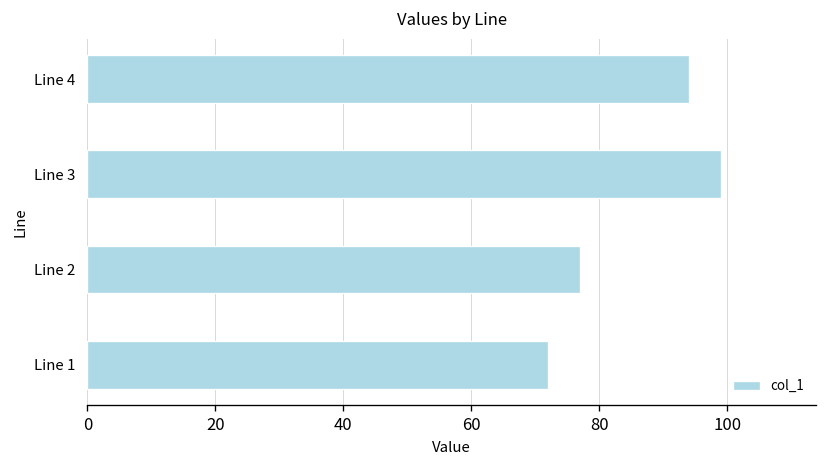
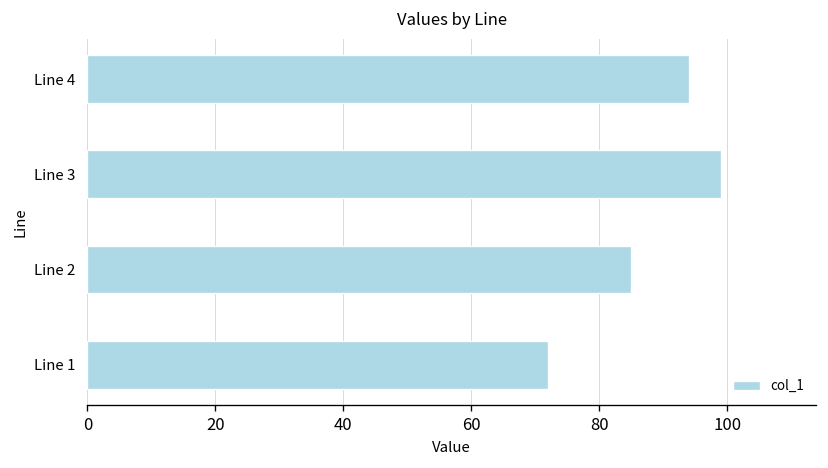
  {
    "Line 4": 94,
    "Line 3": 99,
-   "Line 2": 77,
+   "Line 2": 85,
    "Line 1": 72
  }
